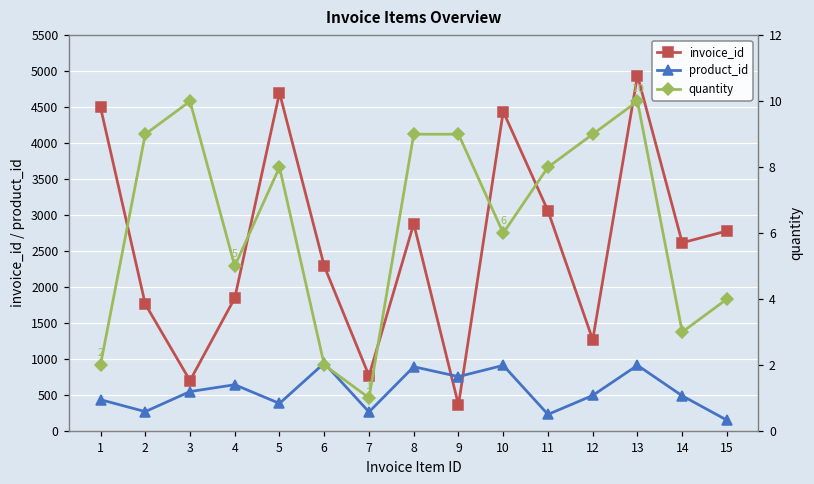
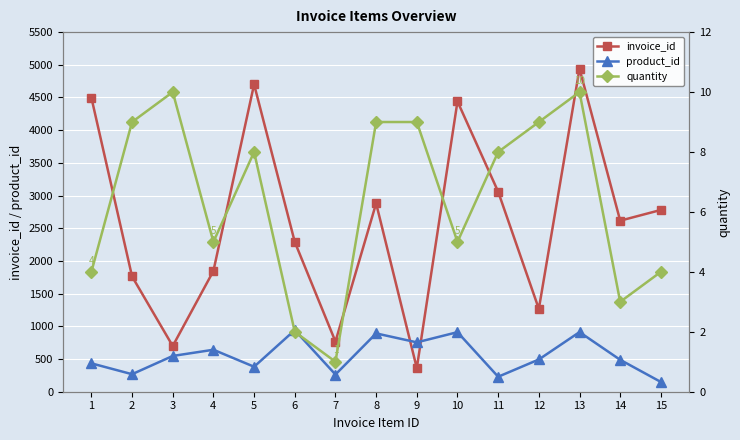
  {
    "quantity": {
-     "1": 2,
+     "1": 4,
      "4": 5,
      "7": 1,
-     "10": 6,
+     "10": 5,
      "13": 10
    }
  }
